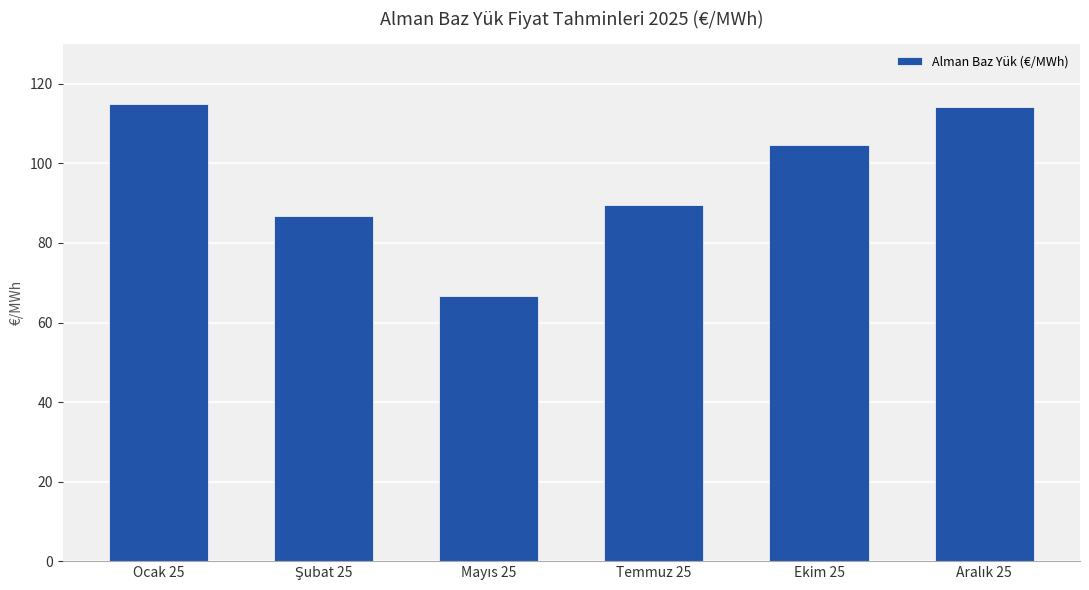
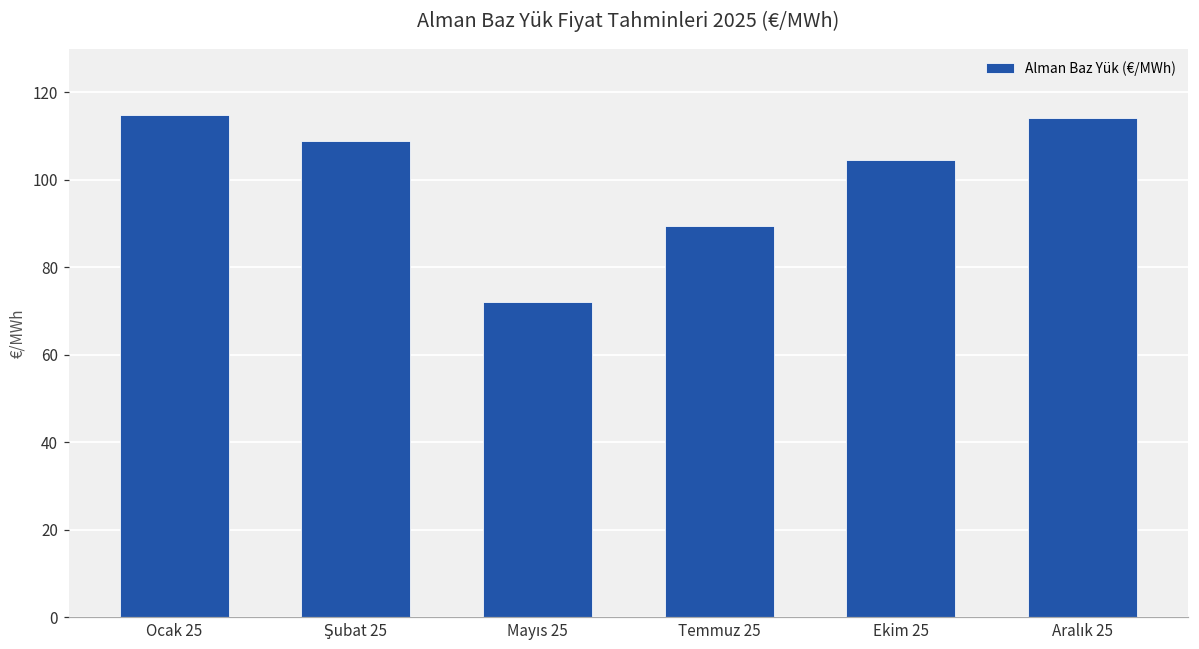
  {
    "Ocak 25": 115,
-   "Şubat 25": 87,
-   "Mayıs 25": 67,
+   "Şubat 25": 109,
+   "Mayıs 25": 72,
    "Temmuz 25": 90,
    "Ekim 25": 105,
    "Aralık 25": 114
  }
